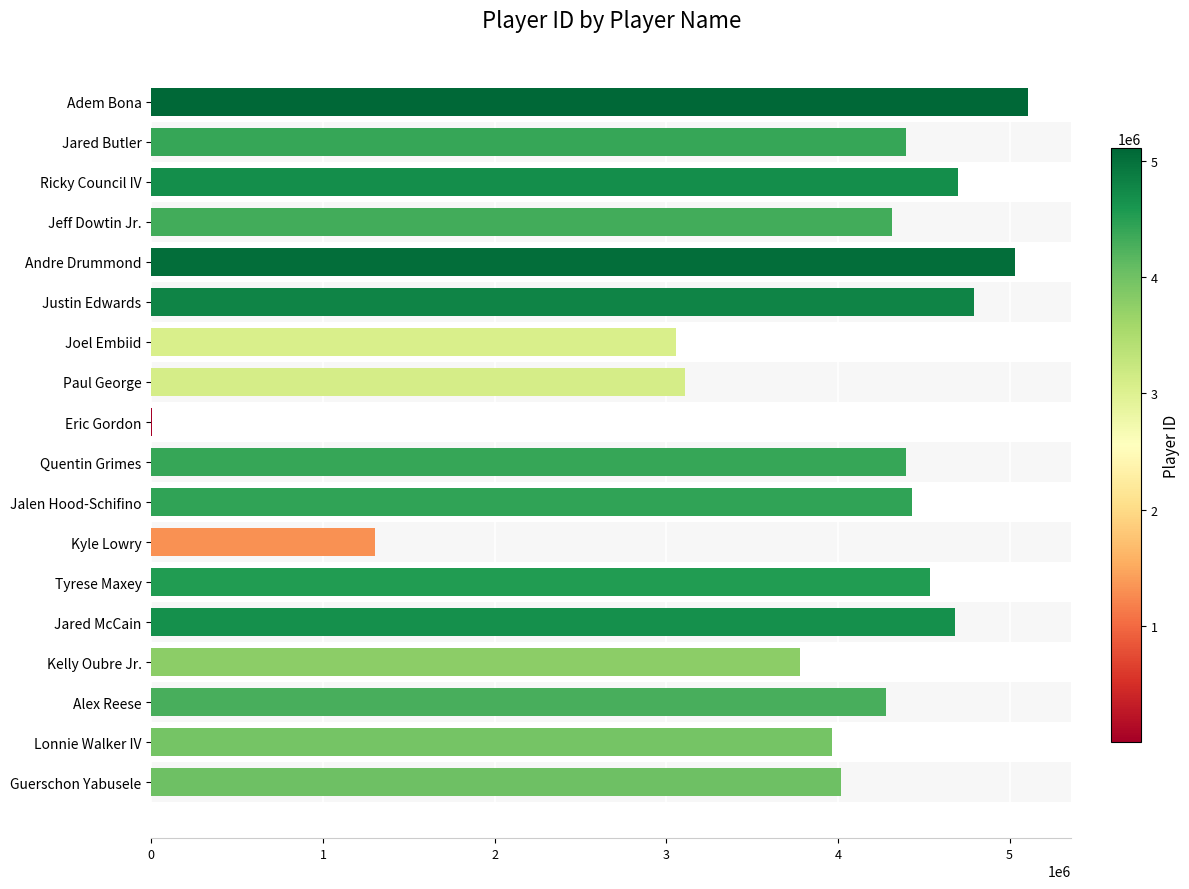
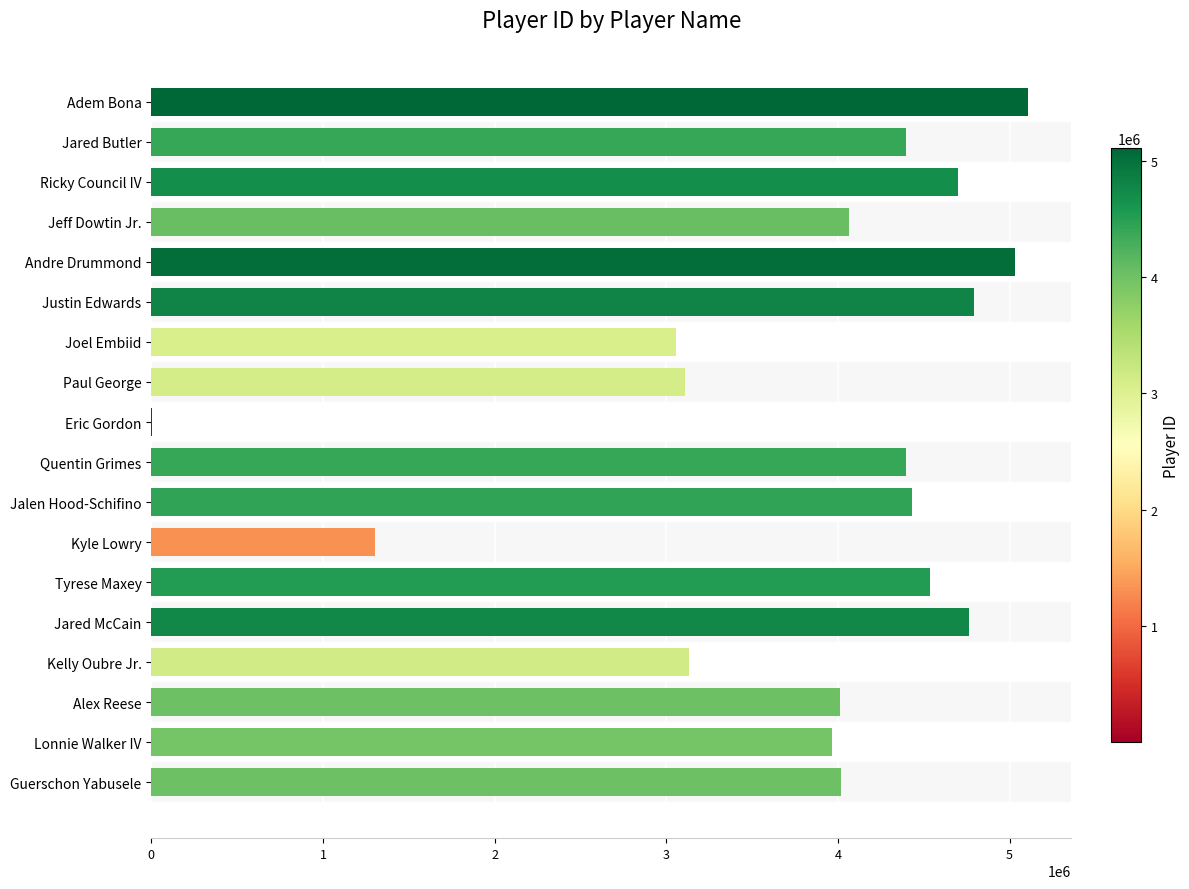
  {
    "Adem Bona": 5110000,
    "Jared Butler": 4400000,
    "Ricky Council IV": 4700000,
-   "Jeff Dowtin Jr.": 4320000,
+   "Jeff Dowtin Jr.": 4070000,
    "Andre Drummond": 5030000,
    "Justin Edwards": 4790000,
    "Joel Embiid": 3060000,
    "Paul George": 3110000,
    "Quentin Grimes": 4400000,
    "Jalen Hood-Schifino": 4430000,
    "Kyle Lowry": 1300000,
    "Tyrese Maxey": 4540000,
-   "Jared McCain": 4680000,
-   "Kelly Oubre Jr.": 3780000,
-   "Alex Reese": 4280000,
+   "Jared McCain": 4760000,
+   "Kelly Oubre Jr.": 3130000,
+   "Alex Reese": 4010000,
    "Lonnie Walker IV": 3970000,
    "Guerschon Yabusele": 4020000
  }
